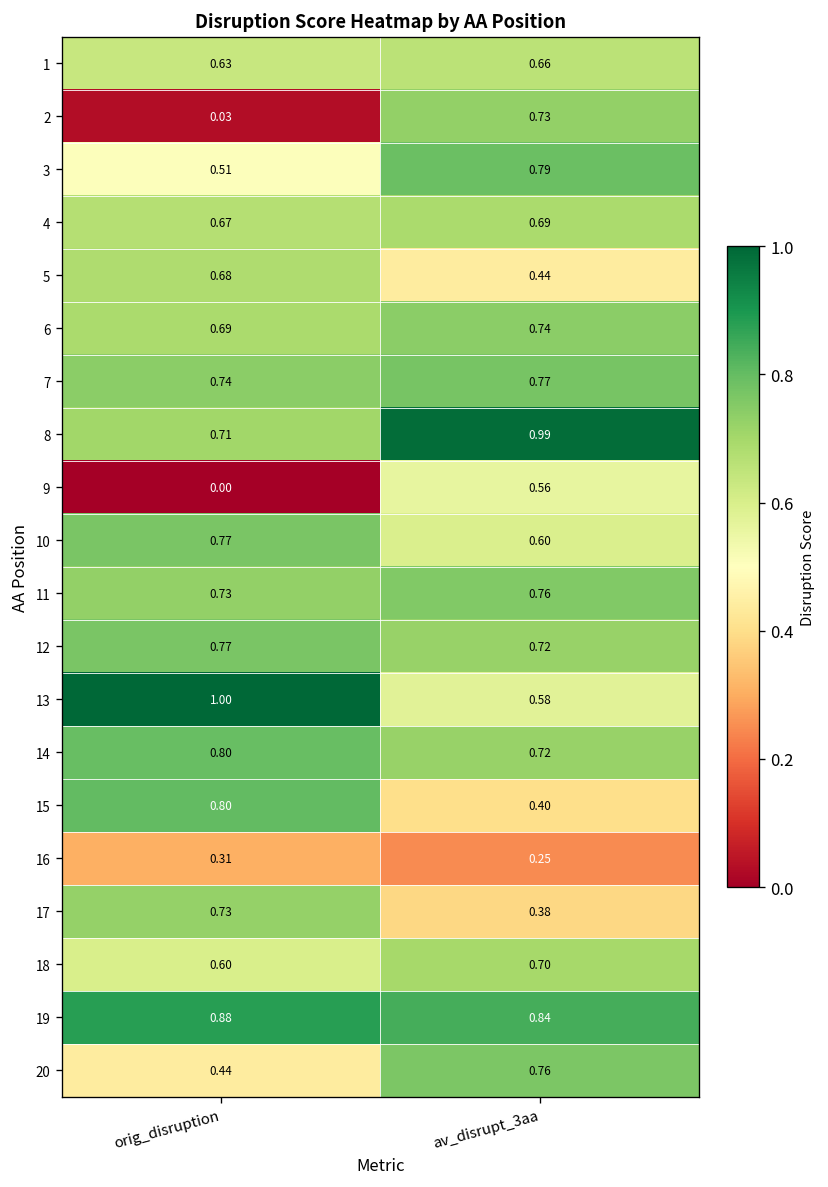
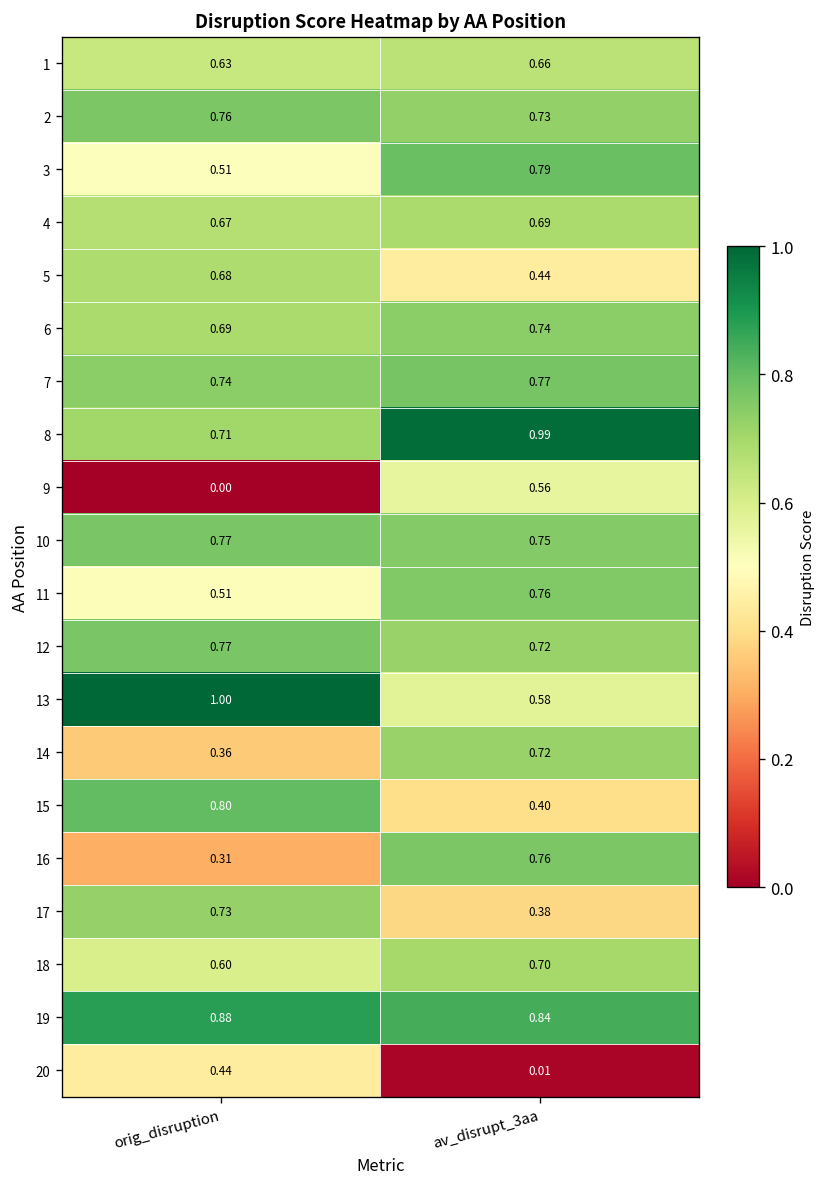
  {
    "1": {
      "orig_disruption": 0.63,
      "av_disrupt_3aa": 0.66
    },
    "2": {
-     "orig_disruption": 0.03,
+     "orig_disruption": 0.76,
      "av_disrupt_3aa": 0.73
    },
    "3": {
      "orig_disruption": 0.51,
      "av_disrupt_3aa": 0.79
    },
    "4": {
      "orig_disruption": 0.67,
      "av_disrupt_3aa": 0.69
    },
    "5": {
      "orig_disruption": 0.68,
      "av_disrupt_3aa": 0.44
    },
    "6": {
      "orig_disruption": 0.69,
      "av_disrupt_3aa": 0.74
    },
    "7": {
      "orig_disruption": 0.74,
      "av_disrupt_3aa": 0.77
    },
    "8": {
      "orig_disruption": 0.71,
      "av_disrupt_3aa": 0.99
    },
    "9": {
      "orig_disruption": 0.00,
      "av_disrupt_3aa": 0.56
    },
    "10": {
      "orig_disruption": 0.77,
-     "av_disrupt_3aa": 0.60
+     "av_disrupt_3aa": 0.75
    },
    "11": {
-     "orig_disruption": 0.73,
+     "orig_disruption": 0.51,
      "av_disrupt_3aa": 0.76
    },
    "12": {
      "orig_disruption": 0.77,
      "av_disrupt_3aa": 0.72
    },
    "13": {
      "orig_disruption": 1.00,
      "av_disrupt_3aa": 0.58
    },
    "14": {
-     "orig_disruption": 0.80,
+     "orig_disruption": 0.36,
      "av_disrupt_3aa": 0.72
    },
    "15": {
      "orig_disruption": 0.80,
      "av_disrupt_3aa": 0.40
    },
    "16": {
      "orig_disruption": 0.31,
-     "av_disrupt_3aa": 0.25
+     "av_disrupt_3aa": 0.76
    },
    "17": {
      "orig_disruption": 0.73,
      "av_disrupt_3aa": 0.38
    },
    "18": {
      "orig_disruption": 0.60,
      "av_disrupt_3aa": 0.70
    },
    "19": {
      "orig_disruption": 0.88,
      "av_disrupt_3aa": 0.84
    },
    "20": {
      "orig_disruption": 0.44,
-     "av_disrupt_3aa": 0.76
+     "av_disrupt_3aa": 0.01
    }
  }
